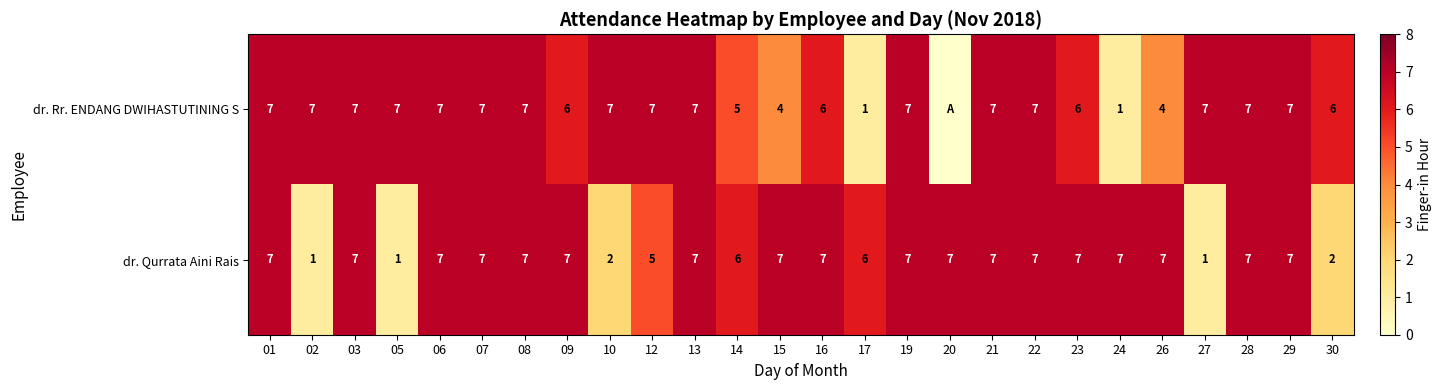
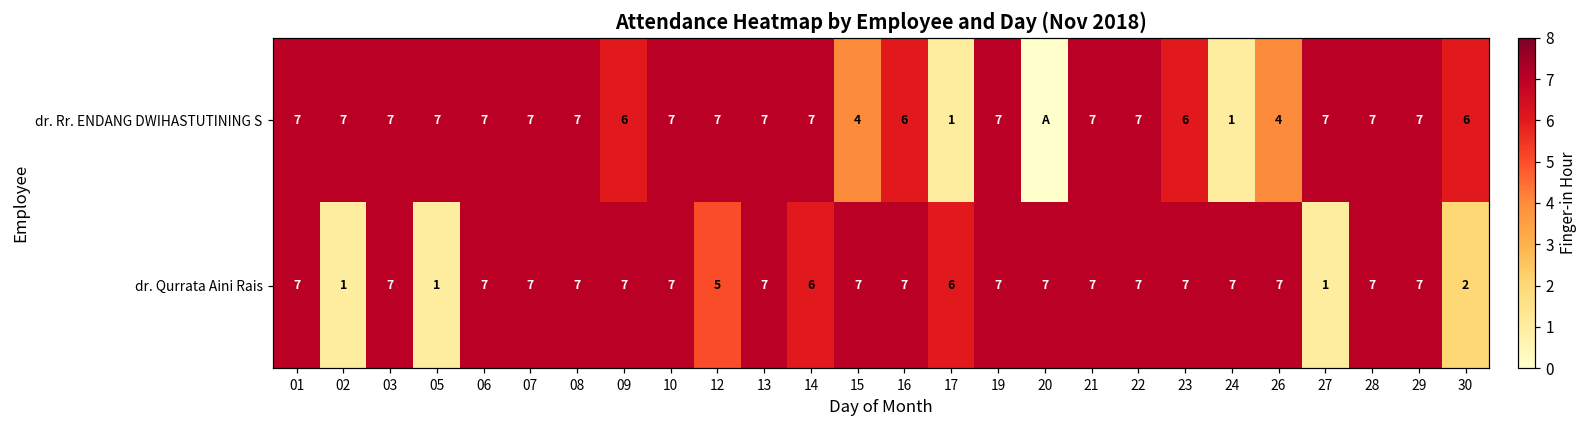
  {
    "dr. Rr. ENDANG DWIHASTUTINING S": {
      "01": 7,
      "02": 7,
      "03": 7,
      "05": 7,
      "06": 7,
      "07": 7,
      "08": 7,
      "09": 6,
      "10": 7,
      "12": 7,
      "13": 7,
-     "14": 5,
+     "14": 7,
      "15": 4,
      "16": 6,
      "17": 1,
      "19": 7,
      "21": 7,
      "22": 7,
      "23": 6,
      "24": 1,
      "26": 4,
      "27": 7,
      "28": 7,
      "29": 7,
      "30": 6
    },
    "dr. Qurrata Aini Rais": {
      "01": 7,
      "02": 1,
      "03": 7,
      "05": 1,
      "06": 7,
      "07": 7,
      "08": 7,
      "09": 7,
-     "10": 2,
+     "10": 7,
      "12": 5,
      "13": 7,
      "14": 6,
      "15": 7,
      "16": 7,
      "17": 6,
      "19": 7,
      "20": 7,
      "21": 7,
      "22": 7,
      "23": 7,
      "24": 7,
      "26": 7,
      "27": 1,
      "28": 7,
      "29": 7,
      "30": 2
    }
  }
